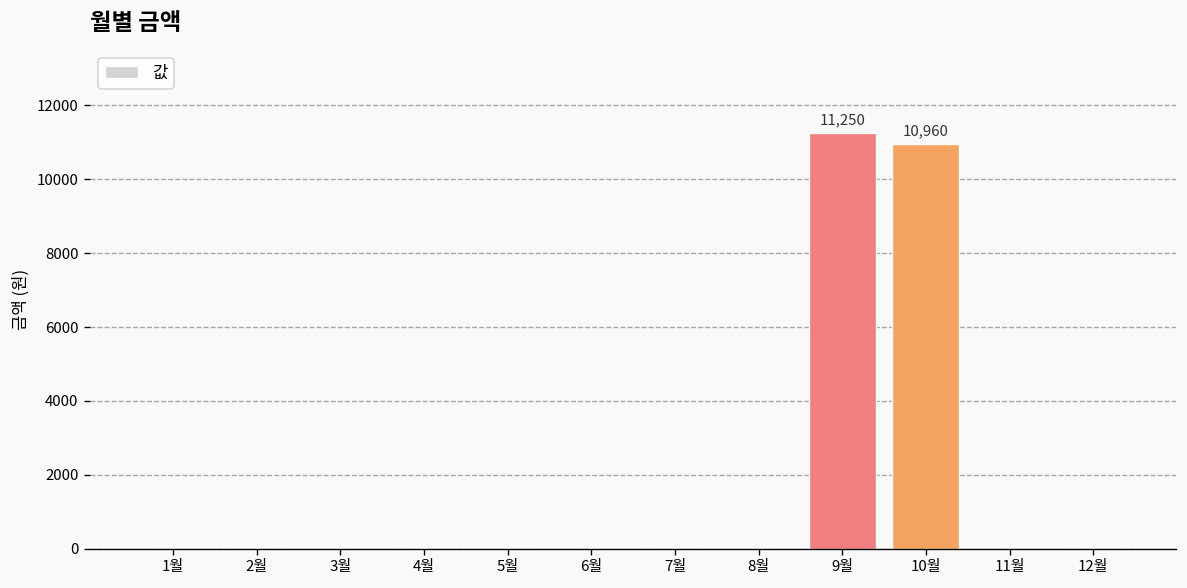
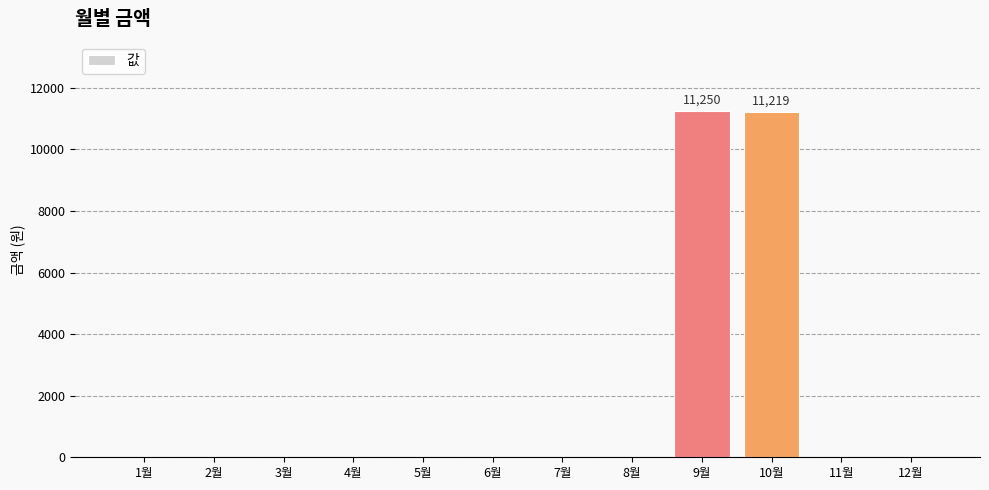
  {
    "9월": "11,250",
-   "10월": "10,960"
+   "10월": "11,219"
  }
